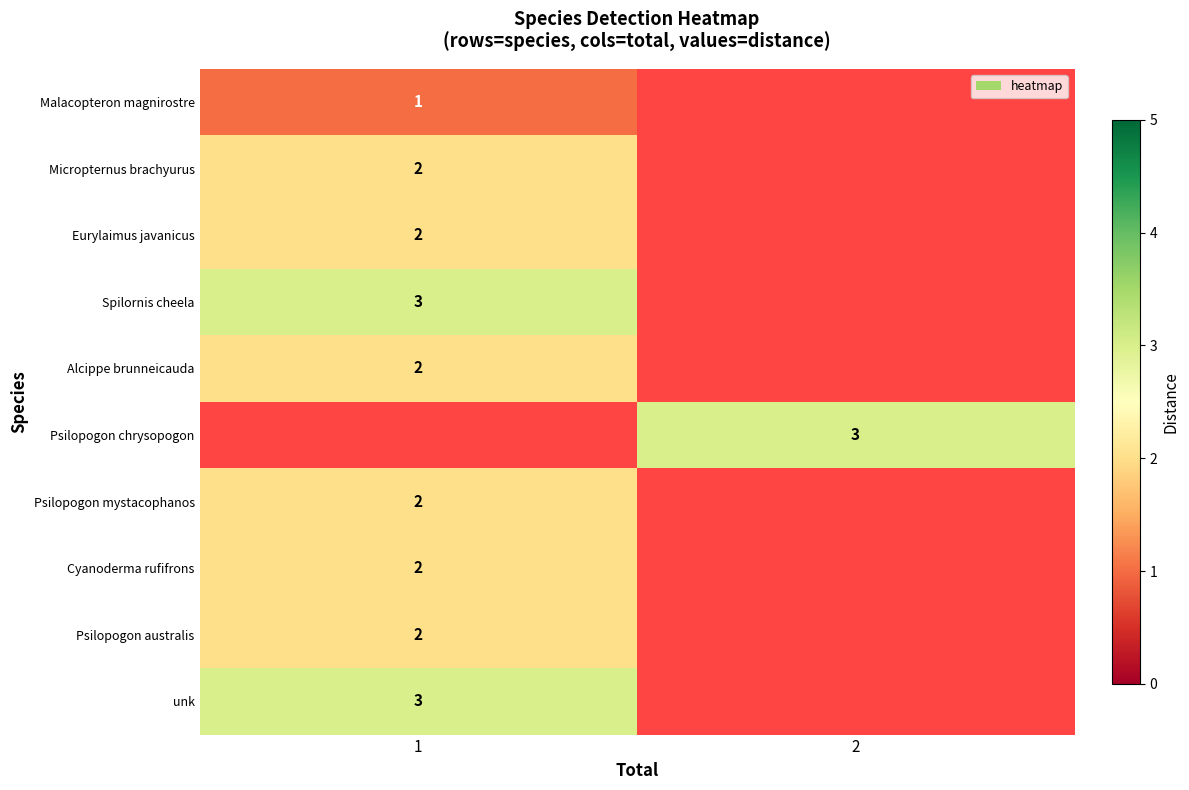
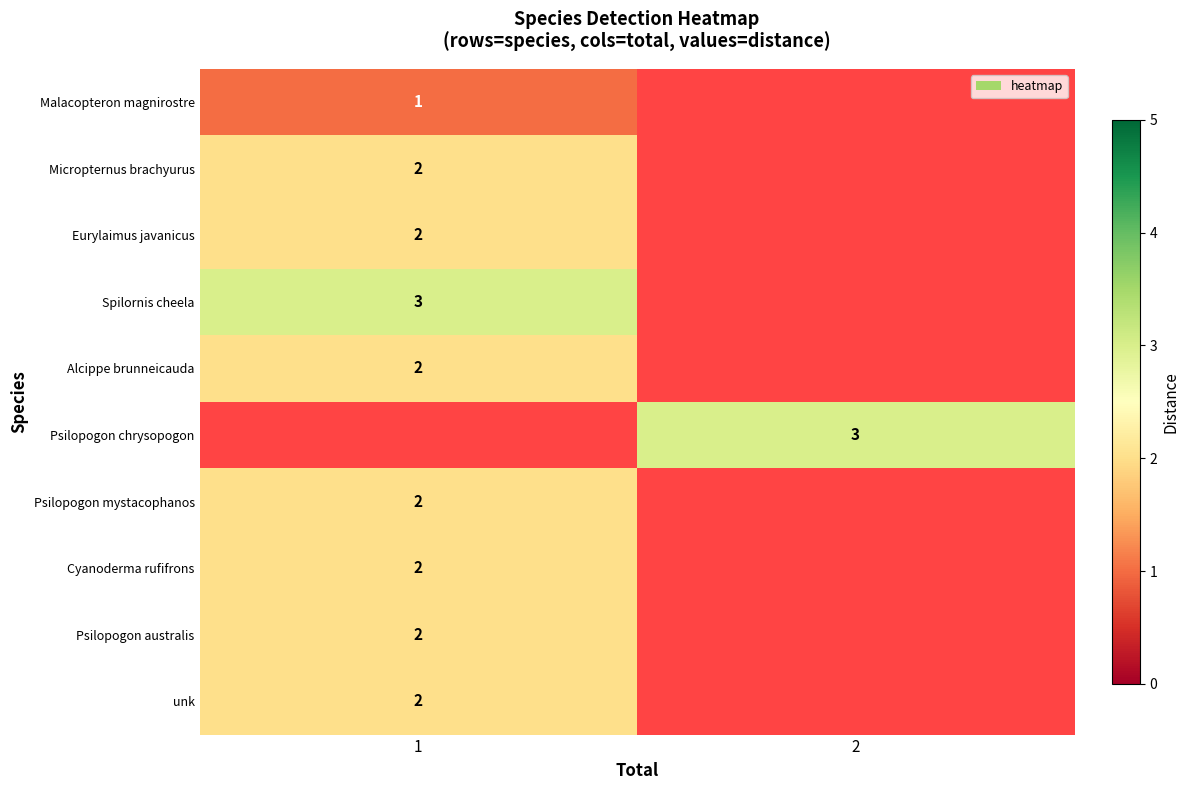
  {
    "Malacopteron magnirostre": {
      "1": 1
    },
    "Micropternus brachyurus": {
      "1": 2
    },
    "Eurylaimus javanicus": {
      "1": 2
    },
    "Spilornis cheela": {
      "1": 3
    },
    "Alcippe brunneicauda": {
      "1": 2
    },
    "Psilopogon chrysopogon": {
      "2": 3
    },
    "Psilopogon mystacophanos": {
      "1": 2
    },
    "Cyanoderma rufifrons": {
      "1": 2
    },
    "Psilopogon australis": {
      "1": 2
    },
    "unk": {
-     "1": 3
+     "1": 2
    }
  }
